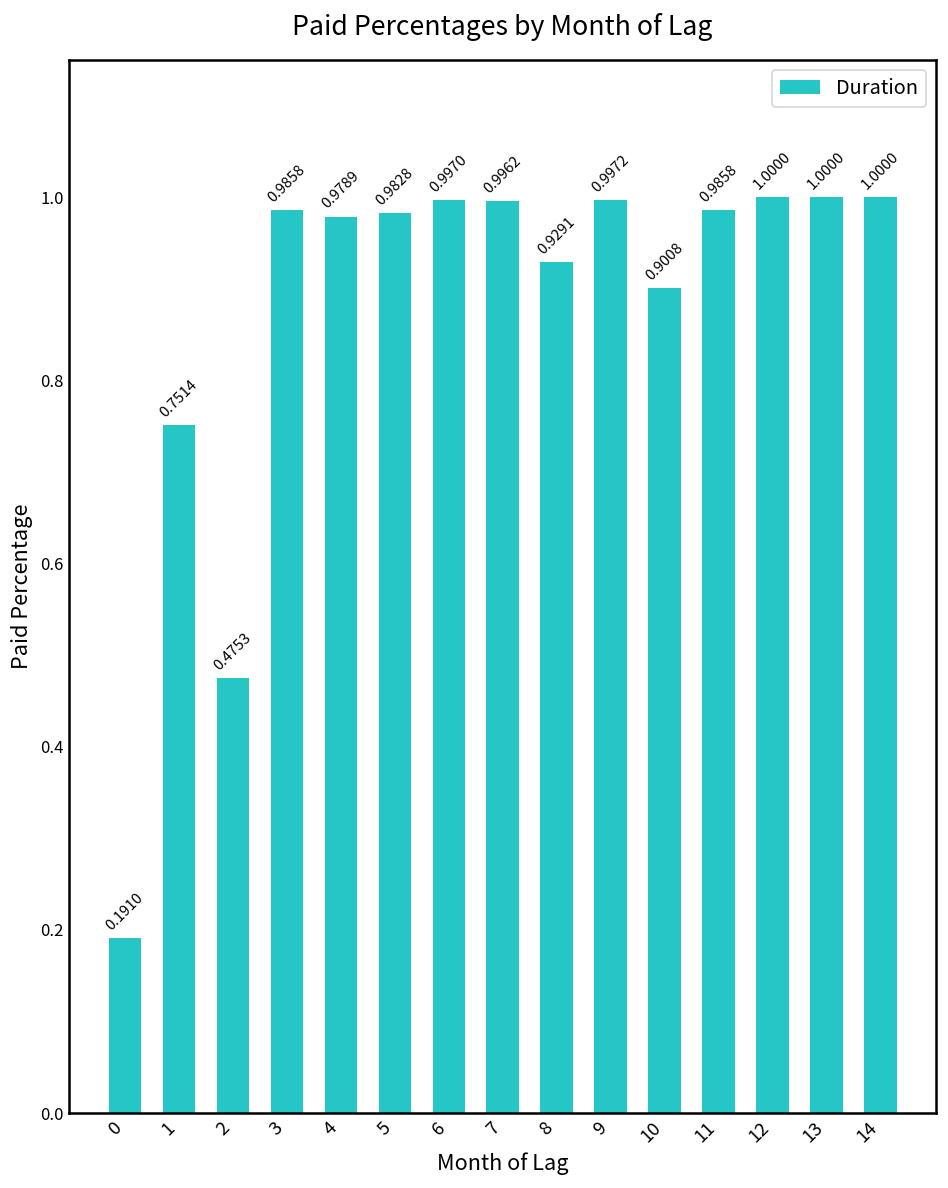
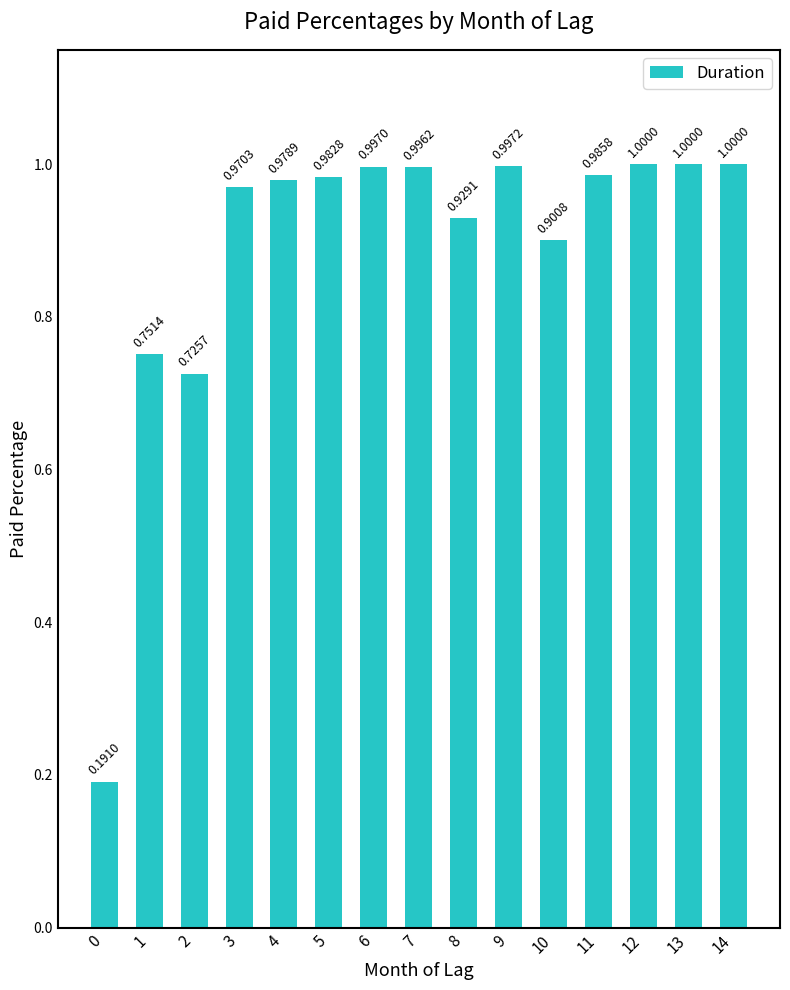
  {
    "0": 0.1910,
    "1": 0.7514,
-   "2": 0.4753,
-   "3": 0.9858,
+   "2": 0.7257,
+   "3": 0.9703,
    "4": 0.9789,
    "5": 0.9828,
    "6": 0.9970,
    "7": 0.9962,
    "8": 0.9291,
    "9": 0.9972,
    "10": 0.9008,
    "11": 0.9858,
    "12": 1.0000,
    "13": 1.0000,
    "14": 1.0000
  }
